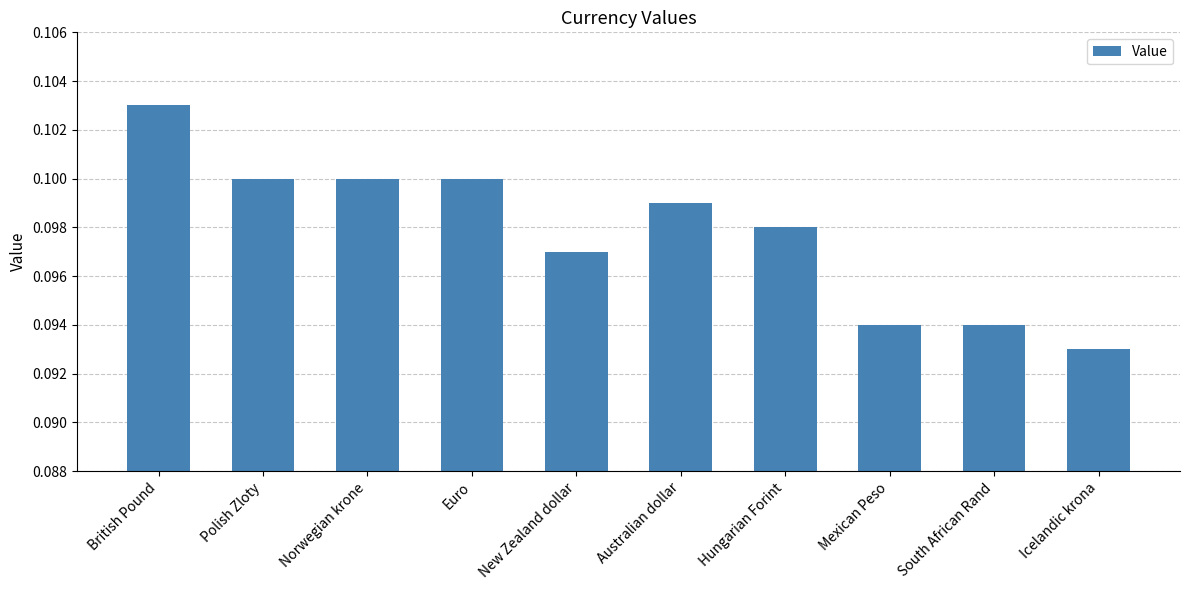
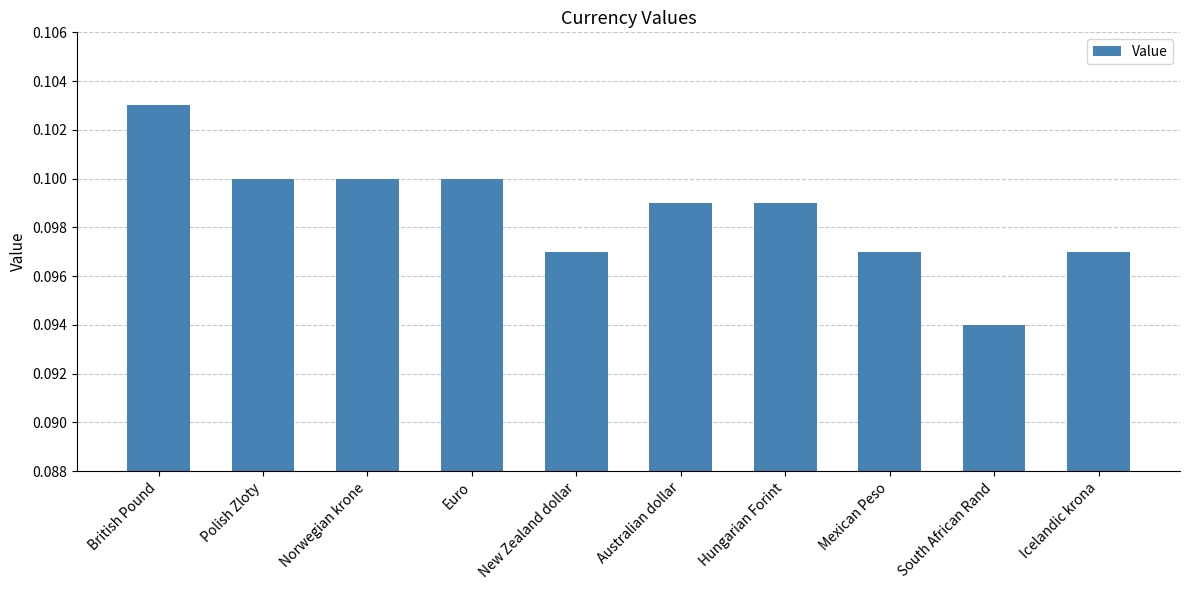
  {
    "British Pound": 0.103,
    "Polish Zloty": 0.100,
    "Norwegian krone": 0.100,
    "Euro": 0.100,
    "New Zealand dollar": 0.097,
    "Australian dollar": 0.099,
-   "Hungarian Forint": 0.098,
-   "Mexican Peso": 0.094,
+   "Hungarian Forint": 0.099,
+   "Mexican Peso": 0.097,
    "South African Rand": 0.094,
-   "Icelandic krona": 0.093
+   "Icelandic krona": 0.097
  }
